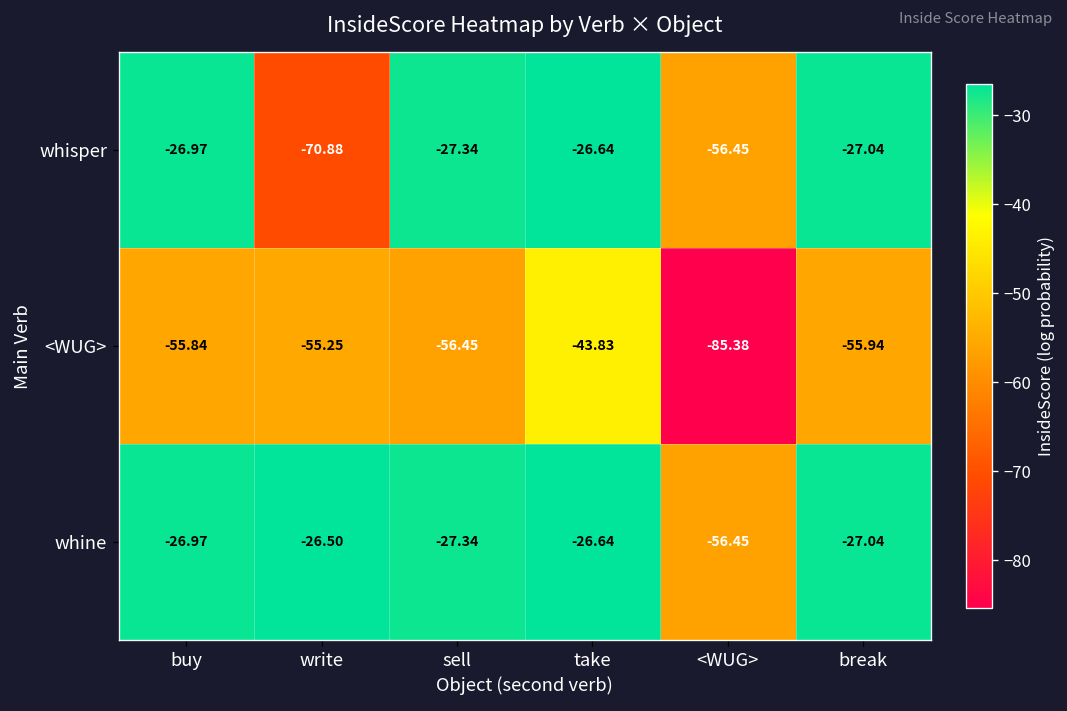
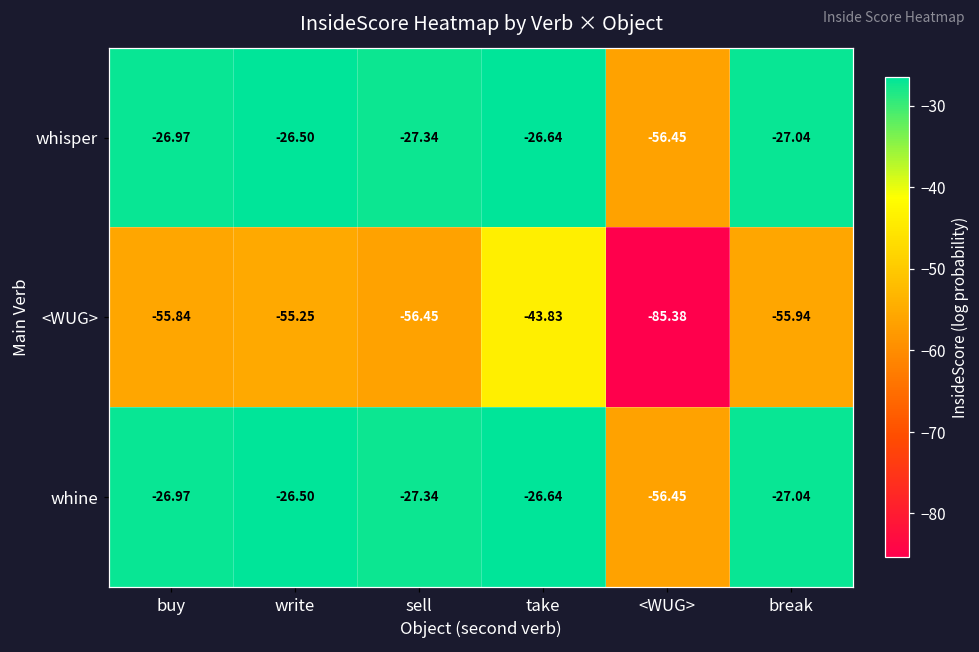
  {
    "whisper": {
      "buy": -26.97,
-     "write": -70.88,
+     "write": -26.50,
      "sell": -27.34,
      "take": -26.64,
      "<WUG>": -56.45,
      "break": -27.04
    },
    "<WUG>": {
      "buy": -55.84,
      "write": -55.25,
      "sell": -56.45,
      "take": -43.83,
      "<WUG>": -85.38,
      "break": -55.94
    },
    "whine": {
      "buy": -26.97,
      "write": -26.50,
      "sell": -27.34,
      "take": -26.64,
      "<WUG>": -56.45,
      "break": -27.04
    }
  }
